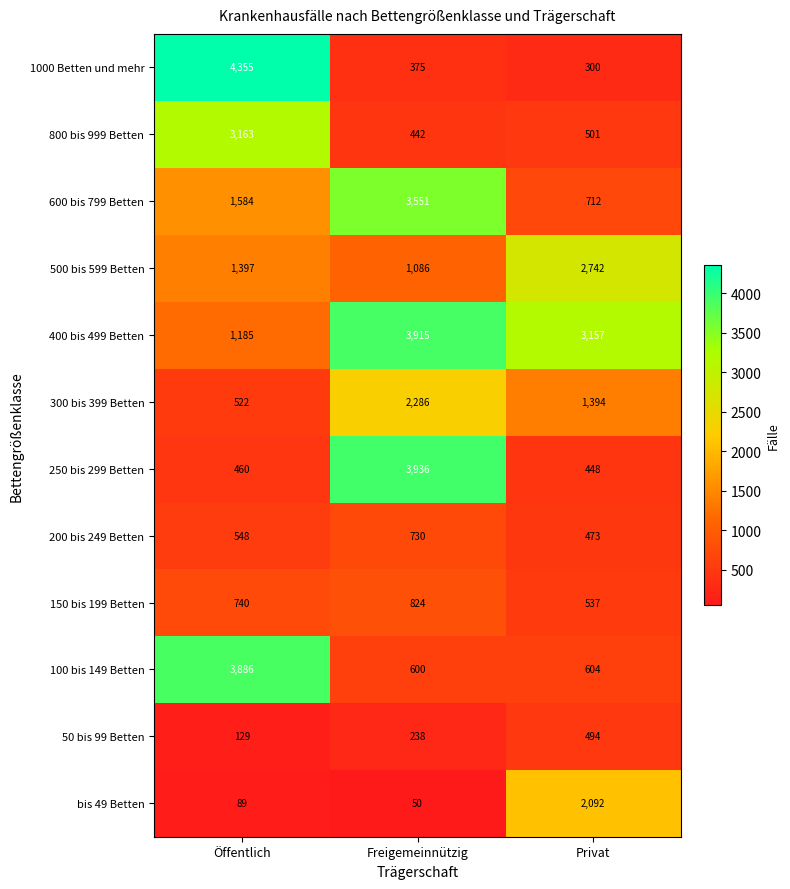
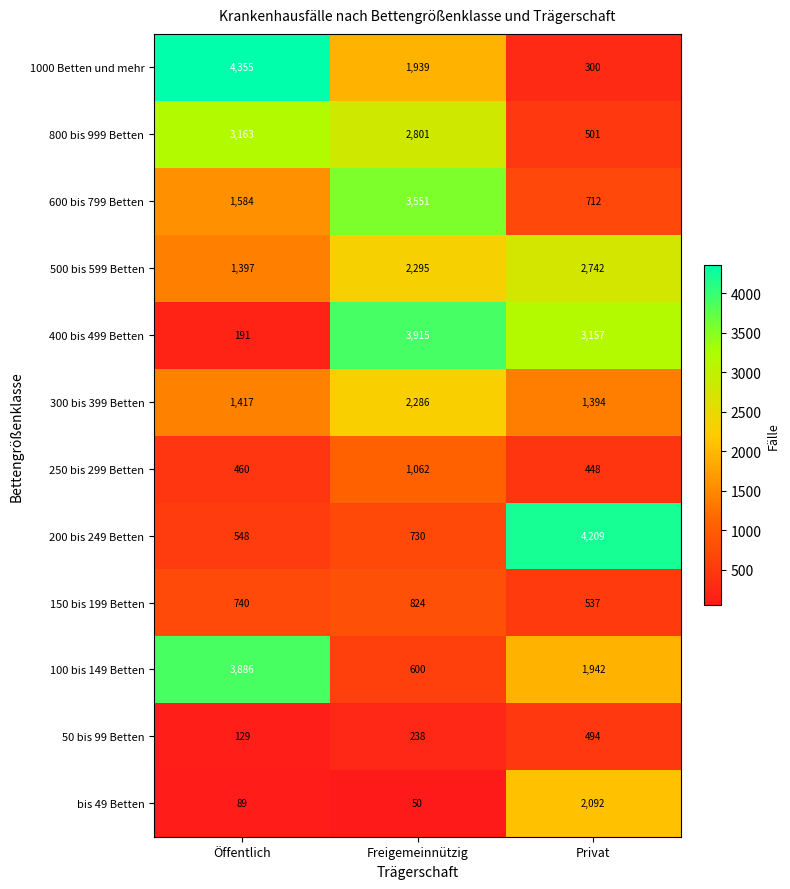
  {
    "1000 Betten und mehr": {
      "Öffentlich": "4,355",
-     "Freigemeinnützig": "375",
+     "Freigemeinnützig": "1,939",
      "Privat": "300"
    },
    "800 bis 999 Betten": {
      "Öffentlich": "3,163",
-     "Freigemeinnützig": "442",
+     "Freigemeinnützig": "2,801",
      "Privat": "501"
    },
    "600 bis 799 Betten": {
      "Öffentlich": "1,584",
      "Freigemeinnützig": "3,551",
      "Privat": "712"
    },
    "500 bis 599 Betten": {
      "Öffentlich": "1,397",
-     "Freigemeinnützig": "1,086",
+     "Freigemeinnützig": "2,295",
      "Privat": "2,742"
    },
    "400 bis 499 Betten": {
-     "Öffentlich": "1,185",
+     "Öffentlich": "191",
      "Freigemeinnützig": "3,915",
      "Privat": "3,157"
    },
    "300 bis 399 Betten": {
-     "Öffentlich": "522",
+     "Öffentlich": "1,417",
      "Freigemeinnützig": "2,286",
      "Privat": "1,394"
    },
    "250 bis 299 Betten": {
      "Öffentlich": "460",
-     "Freigemeinnützig": "3,936",
+     "Freigemeinnützig": "1,062",
      "Privat": "448"
    },
    "200 bis 249 Betten": {
      "Öffentlich": "548",
      "Freigemeinnützig": "730",
-     "Privat": "473"
+     "Privat": "4,209"
    },
    "150 bis 199 Betten": {
      "Öffentlich": "740",
      "Freigemeinnützig": "824",
      "Privat": "537"
    },
    "100 bis 149 Betten": {
      "Öffentlich": "3,886",
      "Freigemeinnützig": "600",
-     "Privat": "604"
+     "Privat": "1,942"
    },
    "50 bis 99 Betten": {
      "Öffentlich": "129",
      "Freigemeinnützig": "238",
      "Privat": "494"
    },
    "bis 49 Betten": {
      "Öffentlich": "89",
      "Freigemeinnützig": "50",
      "Privat": "2,092"
    }
  }
